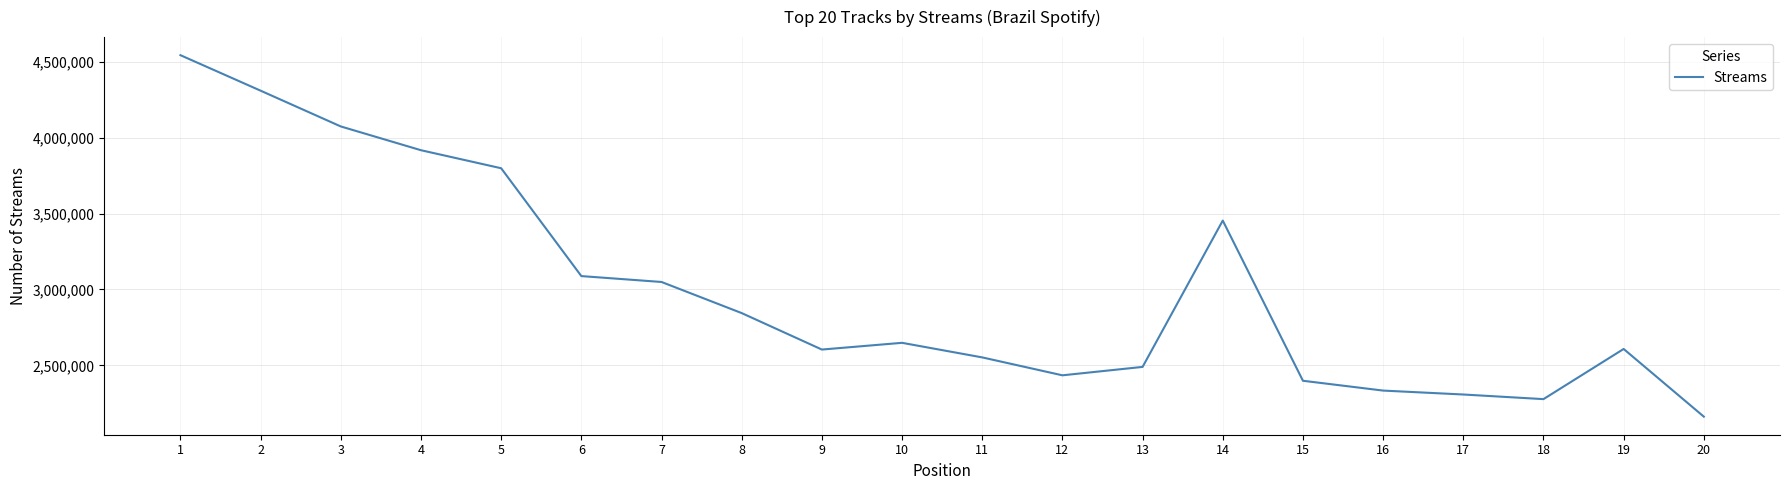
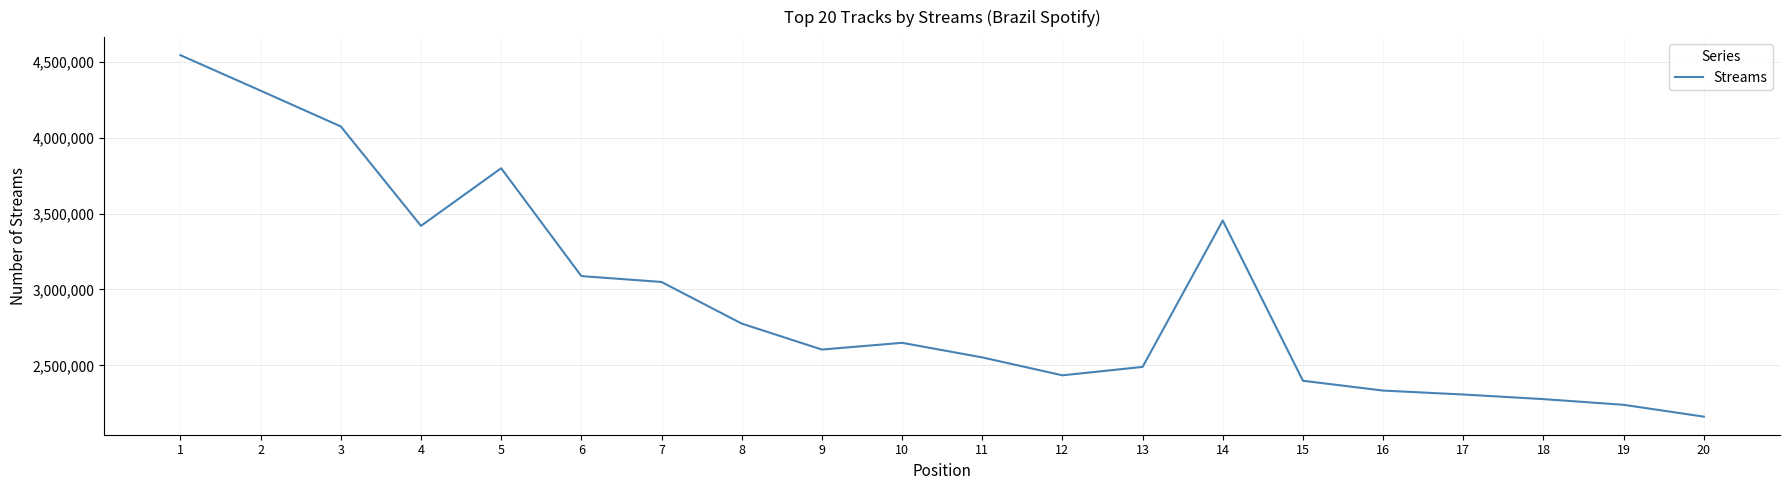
  {
    "1": "4,540,000",
    "2": "4,310,000",
    "3": "4,070,000",
-   "4": "3,920,000",
+   "4": "3,420,000",
    "5": "3,800,000",
    "6": "3,090,000",
    "7": "3,050,000",
-   "8": "2,840,000",
+   "8": "2,770,000",
    "9": "2,600,000",
    "10": "2,650,000",
    "11": "2,550,000",
    "12": "2,430,000",
    "13": "2,490,000",
    "14": "3,450,000",
    "15": "2,400,000",
    "16": "2,330,000",
    "17": "2,310,000",
    "18": "2,280,000",
-   "19": "2,610,000",
+   "19": "2,240,000",
    "20": "2,160,000"
  }
